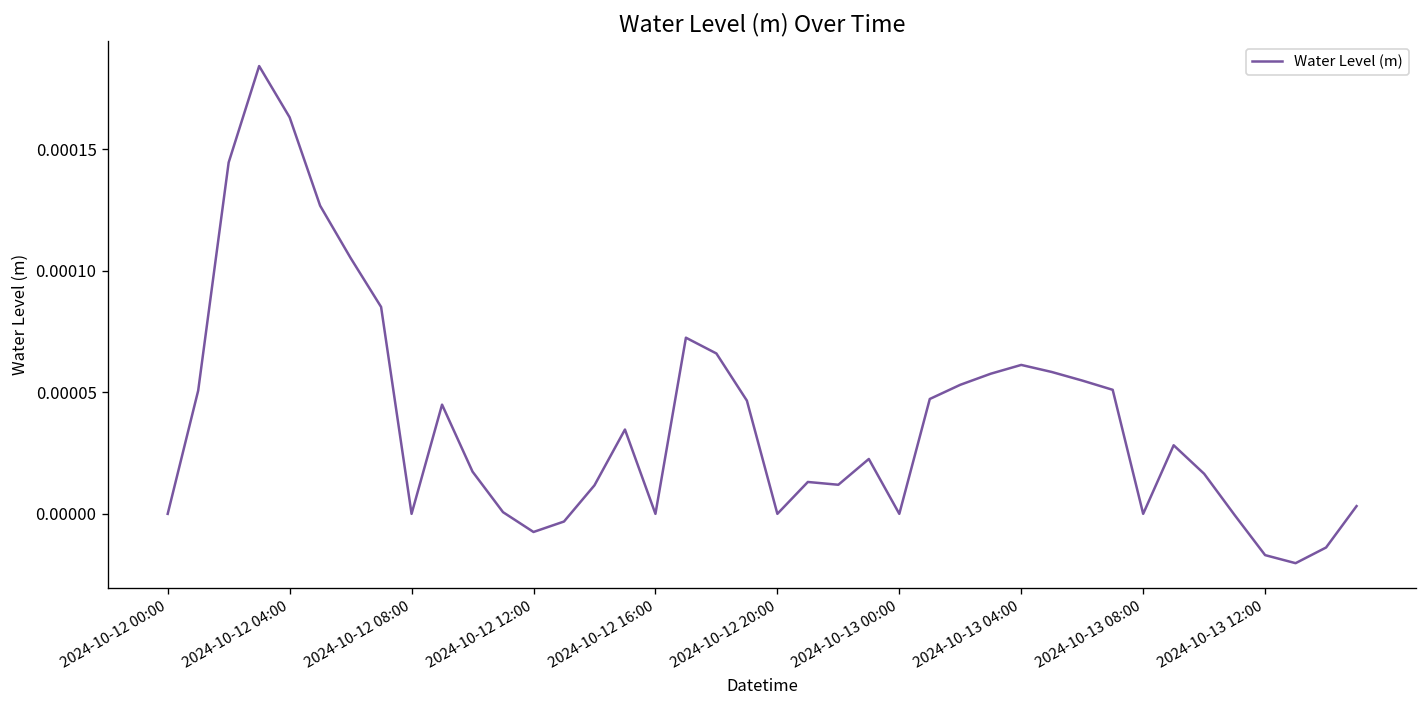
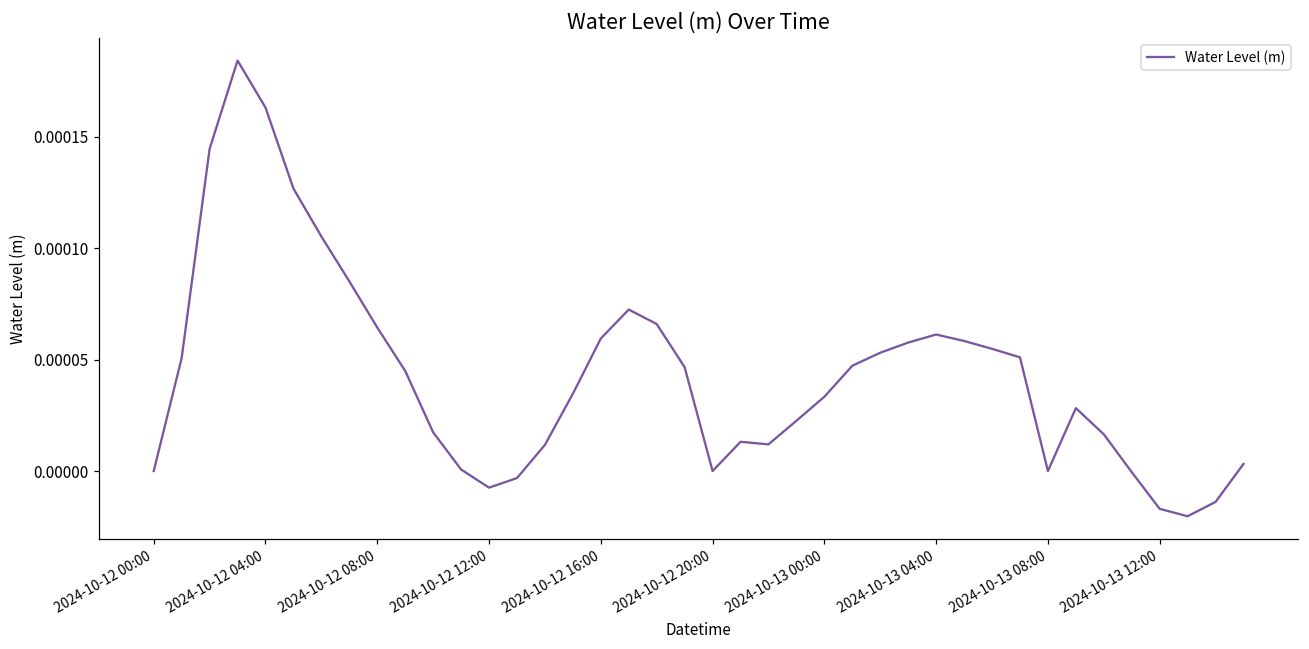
  {
    "2024-10-12 00:00": 0.00000,
    "2024-10-12 04:00": 0.000163,
-   "2024-10-12 08:00": 0.0000,
+   "2024-10-12 08:00": 0.0001,
    "2024-10-12 12:00": -0.000007,
-   "2024-10-12 16:00": 0.0000,
+   "2024-10-12 16:00": 0.0001,
    "2024-10-12 20:00": 0.00000,
-   "2024-10-13 00:00": 0.00000,
+   "2024-10-13 00:00": 0.00003,
    "2024-10-13 04:00": 0.000061,
    "2024-10-13 08:00": 0.00000,
    "2024-10-13 12:00": -0.000017
  }
